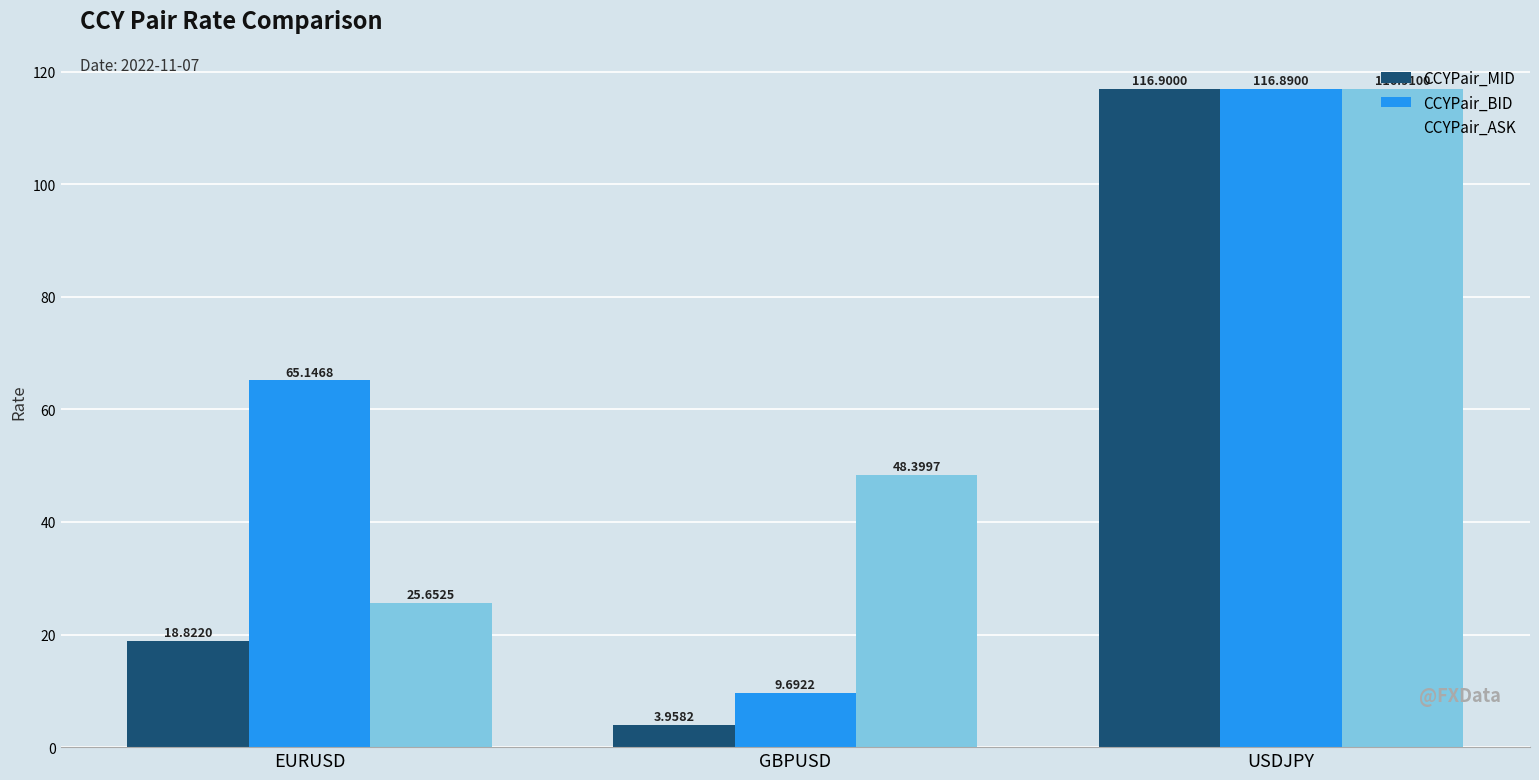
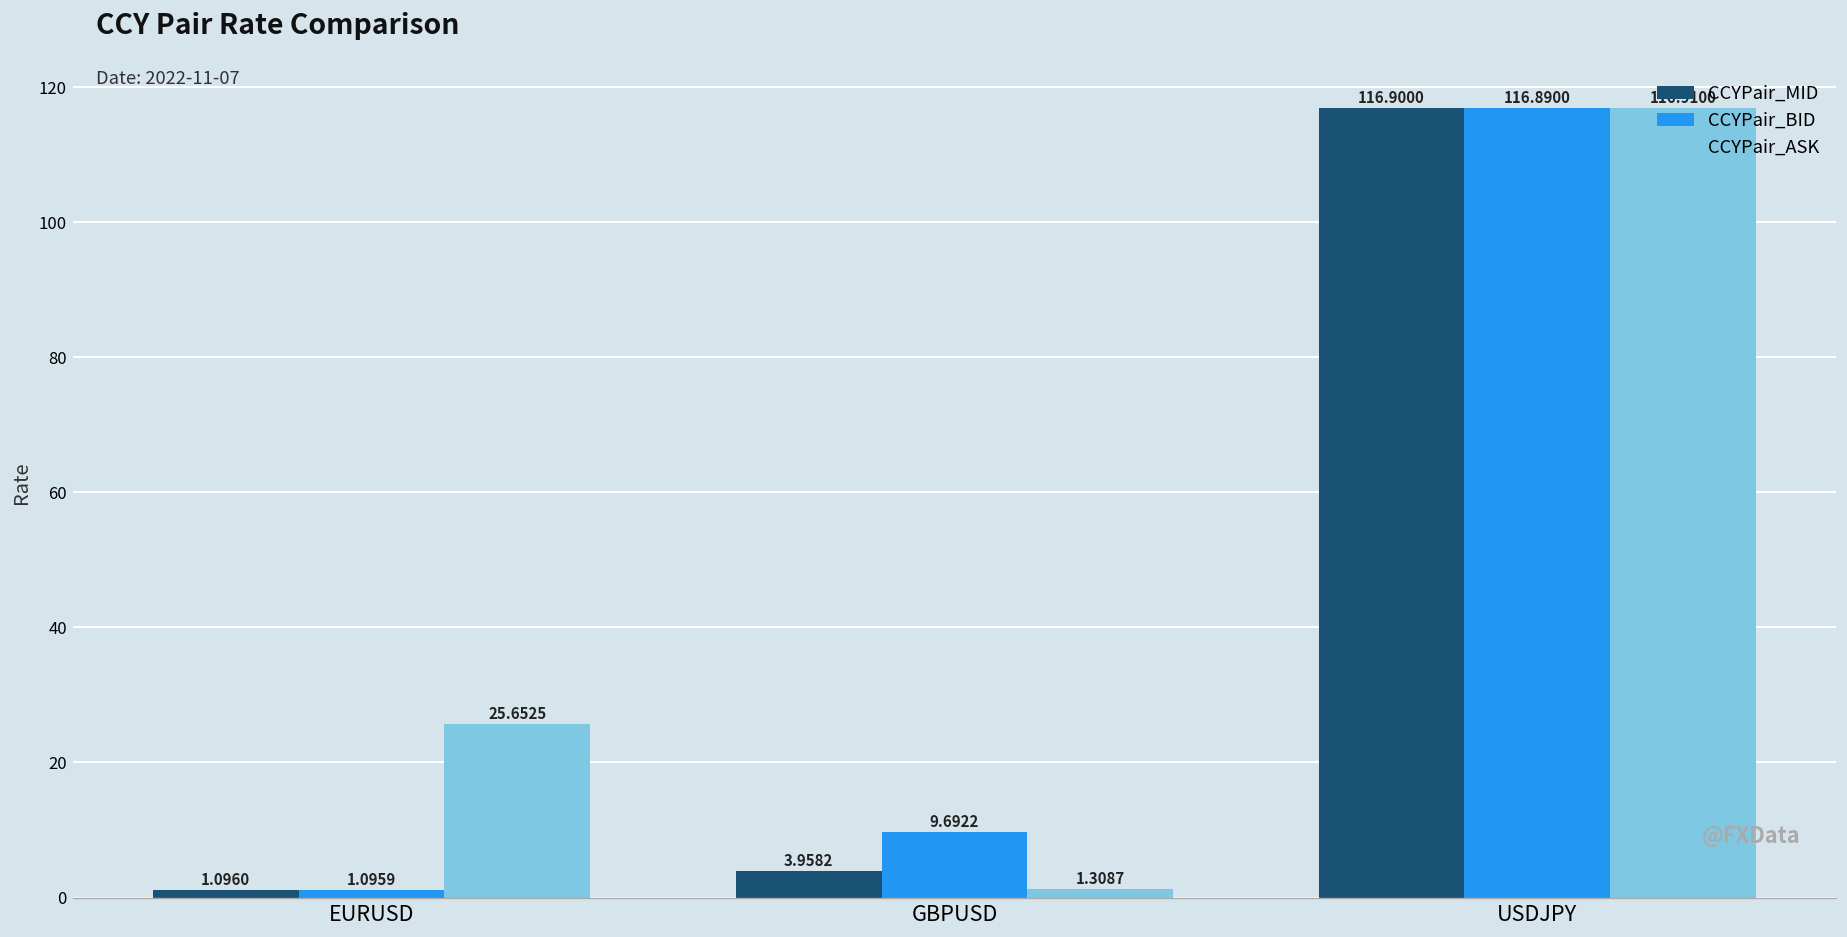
  {
    "CCYPair_MID": {
-     "EURUSD": 18.8220,
+     "EURUSD": 1.0960,
      "GBPUSD": 3.9582,
      "USDJPY": 116.9000
    },
    "CCYPair_BID": {
-     "EURUSD": 65.1468,
+     "EURUSD": 1.0959,
      "GBPUSD": 9.6922,
      "USDJPY": 116.8900
    },
    "CCYPair_ASK": {
      "EURUSD": 25.6525,
-     "GBPUSD": 48.3997,
+     "GBPUSD": 1.3087,
      "USDJPY": 116.9100
    }
  }
